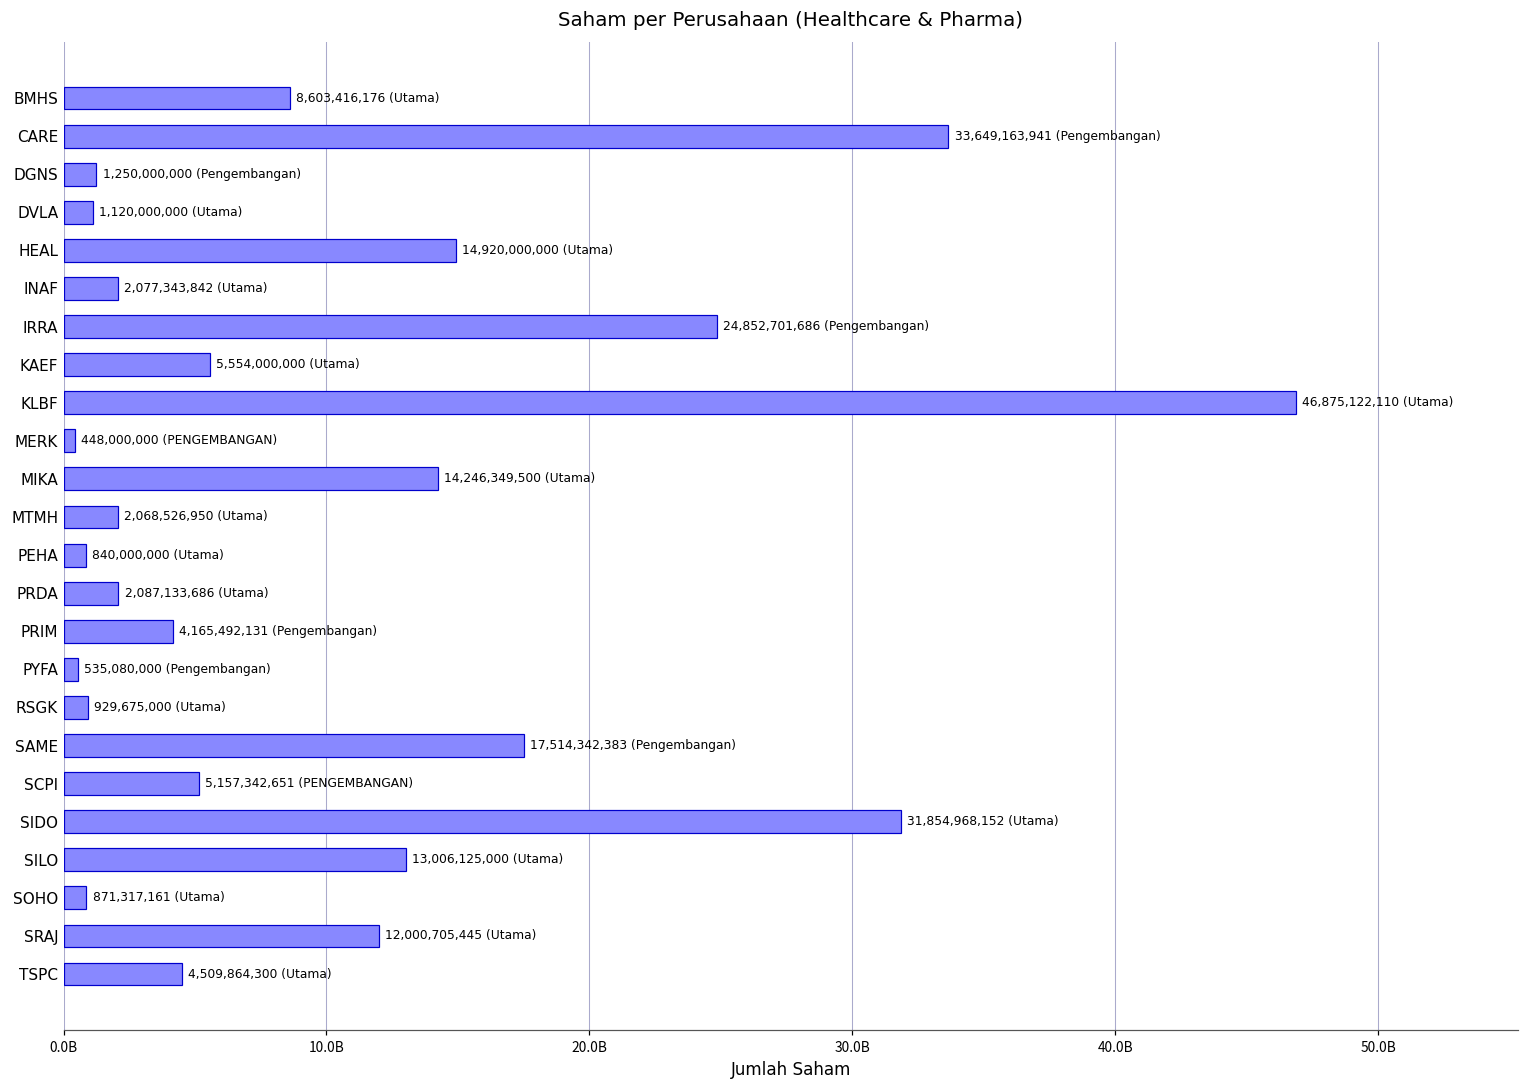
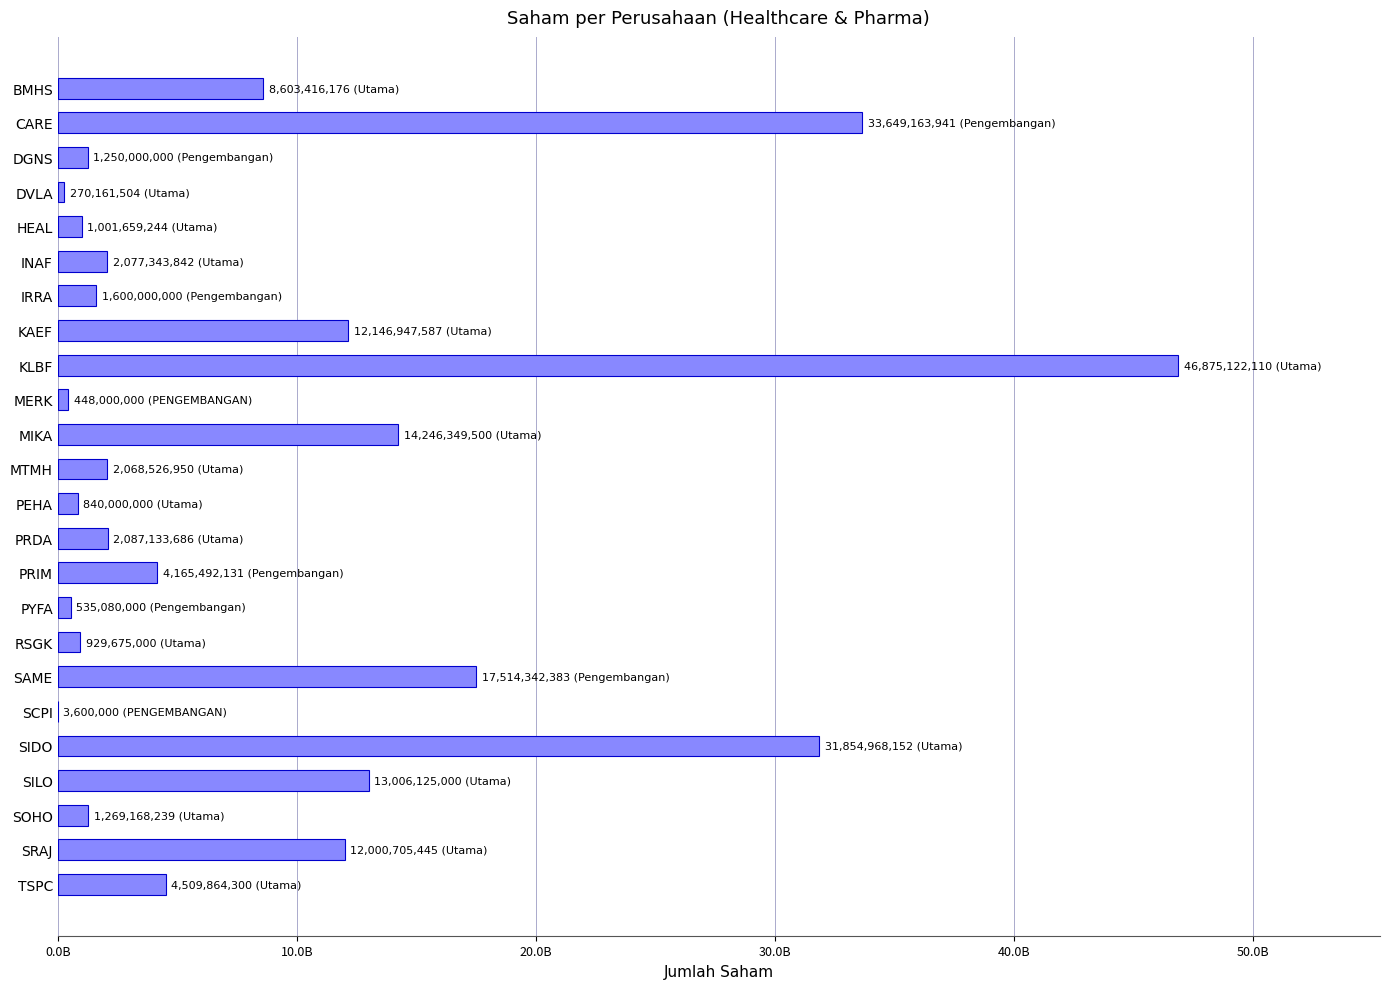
  {
    "BMHS": "8,603,416,176",
    "CARE": "33,649,163,941",
    "DGNS": "1,250,000,000",
-   "DVLA": "1,120,000,000",
-   "HEAL": "14,920,000,000",
+   "DVLA": "270,161,504",
+   "HEAL": "1,001,659,244",
    "INAF": "2,077,343,842",
-   "IRRA": "24,852,701,686",
-   "KAEF": "5,554,000,000",
+   "IRRA": "1,600,000,000",
+   "KAEF": "12,146,947,587",
    "KLBF": "46,875,122,110",
    "MERK": "448,000,000",
    "MIKA": "14,246,349,500",
    "MTMH": "2,068,526,950",
    "PEHA": "840,000,000",
    "PRDA": "2,087,133,686",
    "PRIM": "4,165,492,131",
    "PYFA": "535,080,000",
    "RSGK": "929,675,000",
    "SAME": "17,514,342,383",
-   "SCPI": "5,157,342,651",
+   "SCPI": "3,600,000",
    "SIDO": "31,854,968,152",
    "SILO": "13,006,125,000",
-   "SOHO": "871,317,161",
+   "SOHO": "1,269,168,239",
    "SRAJ": "12,000,705,445",
    "TSPC": "4,509,864,300"
  }
